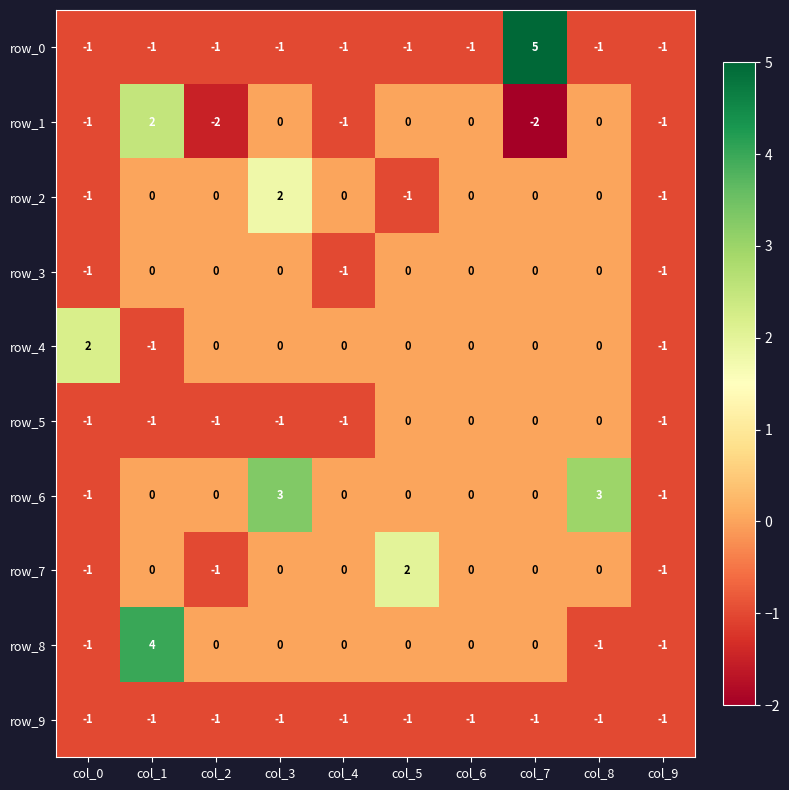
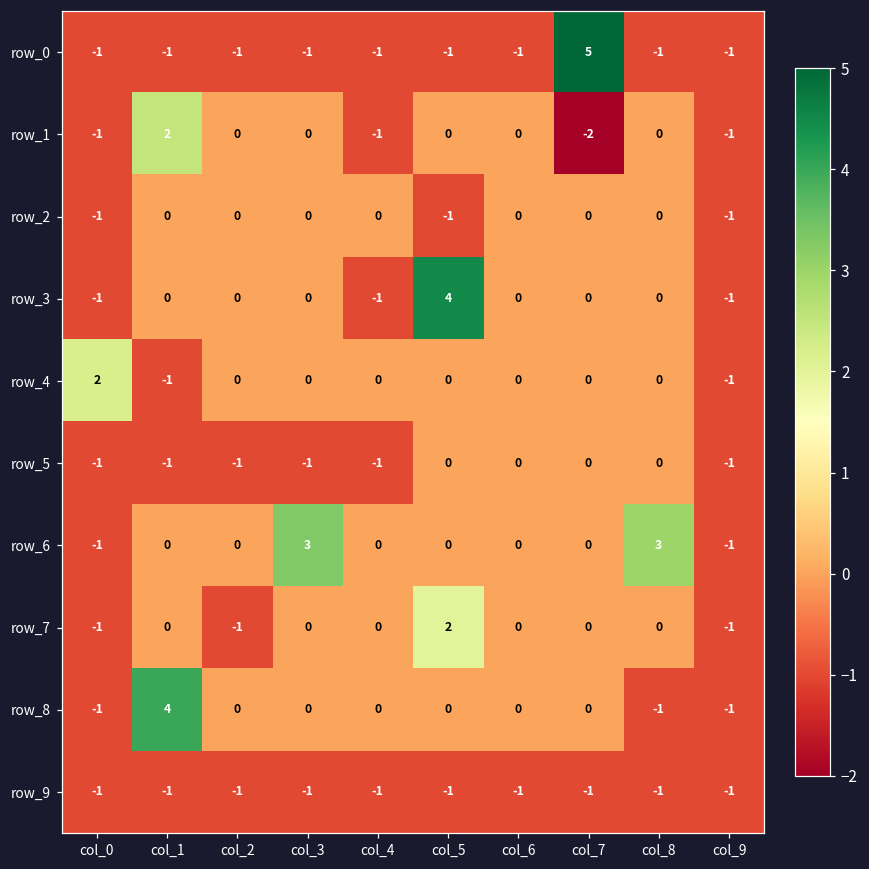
  {
    "row_0": {
      "col_0": -1,
      "col_1": -1,
      "col_2": -1,
      "col_3": -1,
      "col_4": -1,
      "col_5": -1,
      "col_6": -1,
      "col_7": 5,
      "col_8": -1,
      "col_9": -1
    },
    "row_1": {
      "col_0": -1,
      "col_1": 2,
-     "col_2": -2,
+     "col_2": 0,
      "col_3": 0,
      "col_4": -1,
      "col_5": 0,
      "col_6": 0,
      "col_7": -2,
      "col_8": 0,
      "col_9": -1
    },
    "row_2": {
      "col_0": -1,
      "col_1": 0,
      "col_2": 0,
-     "col_3": 2,
+     "col_3": 0,
      "col_4": 0,
      "col_5": -1,
      "col_6": 0,
      "col_7": 0,
      "col_8": 0,
      "col_9": -1
    },
    "row_3": {
      "col_0": -1,
      "col_1": 0,
      "col_2": 0,
      "col_3": 0,
      "col_4": -1,
-     "col_5": 0,
+     "col_5": 4,
      "col_6": 0,
      "col_7": 0,
      "col_8": 0,
      "col_9": -1
    },
    "row_4": {
      "col_0": 2,
      "col_1": -1,
      "col_2": 0,
      "col_3": 0,
      "col_4": 0,
      "col_5": 0,
      "col_6": 0,
      "col_7": 0,
      "col_8": 0,
      "col_9": -1
    },
    "row_5": {
      "col_0": -1,
      "col_1": -1,
      "col_2": -1,
      "col_3": -1,
      "col_4": -1,
      "col_5": 0,
      "col_6": 0,
      "col_7": 0,
      "col_8": 0,
      "col_9": -1
    },
    "row_6": {
      "col_0": -1,
      "col_1": 0,
      "col_2": 0,
      "col_3": 3,
      "col_4": 0,
      "col_5": 0,
      "col_6": 0,
      "col_7": 0,
      "col_8": 3,
      "col_9": -1
    },
    "row_7": {
      "col_0": -1,
      "col_1": 0,
      "col_2": -1,
      "col_3": 0,
      "col_4": 0,
      "col_5": 2,
      "col_6": 0,
      "col_7": 0,
      "col_8": 0,
      "col_9": -1
    },
    "row_8": {
      "col_0": -1,
      "col_1": 4,
      "col_2": 0,
      "col_3": 0,
      "col_4": 0,
      "col_5": 0,
      "col_6": 0,
      "col_7": 0,
      "col_8": -1,
      "col_9": -1
    },
    "row_9": {
      "col_0": -1,
      "col_1": -1,
      "col_2": -1,
      "col_3": -1,
      "col_4": -1,
      "col_5": -1,
      "col_6": -1,
      "col_7": -1,
      "col_8": -1,
      "col_9": -1
    }
  }
